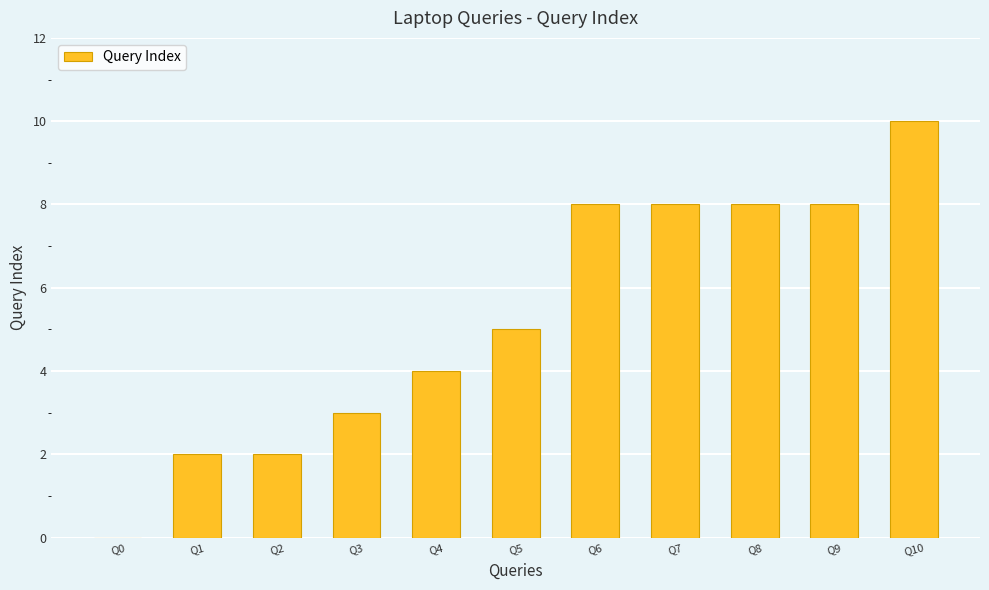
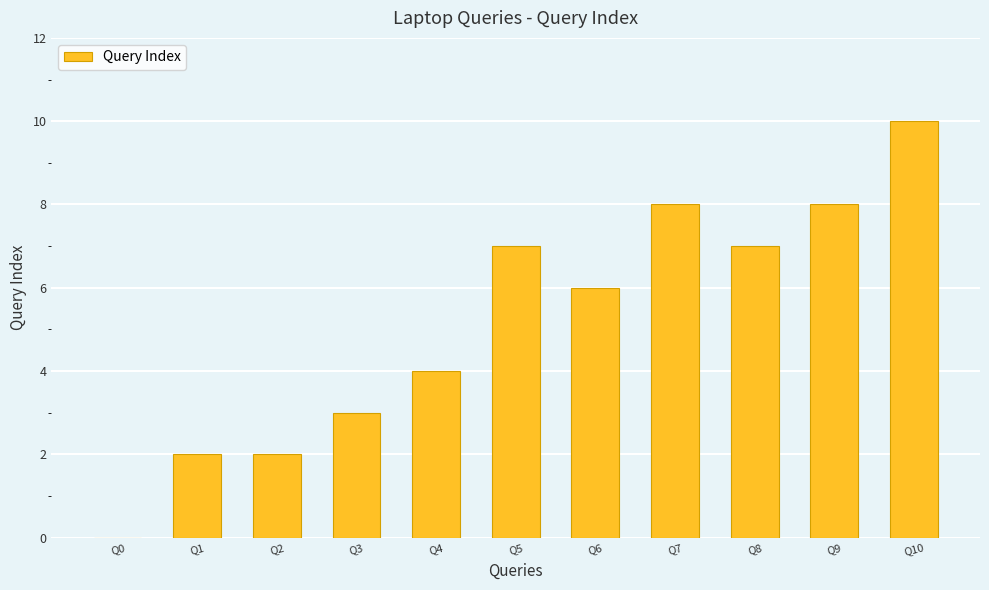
  {
    "Q0": 0,
    "Q1": 2,
    "Q2": 2,
    "Q3": 3,
    "Q4": 4,
-   "Q5": 5,
-   "Q6": 8,
+   "Q5": 7,
+   "Q6": 6,
    "Q7": 8,
-   "Q8": 8,
+   "Q8": 7,
    "Q9": 8,
    "Q10": 10
  }
